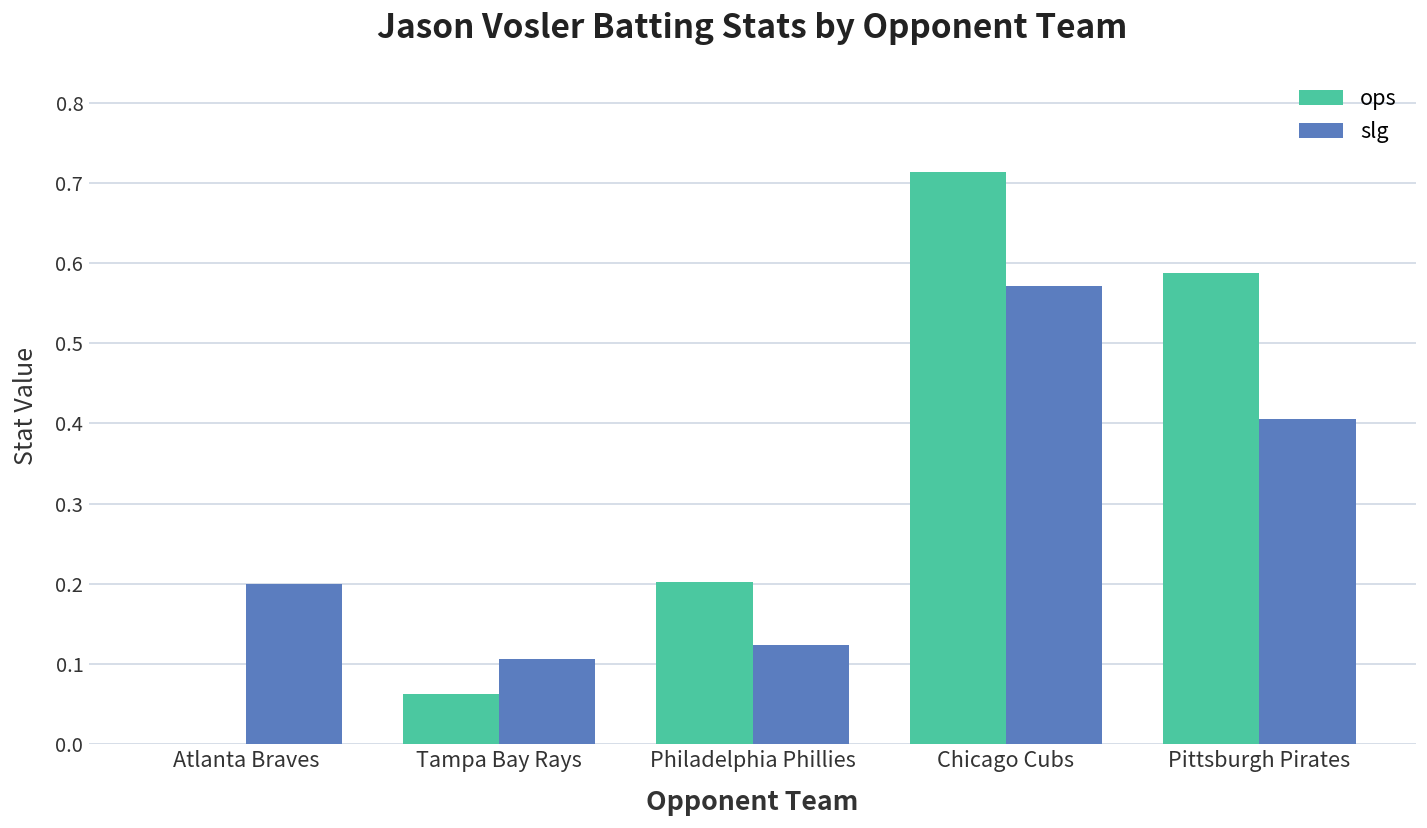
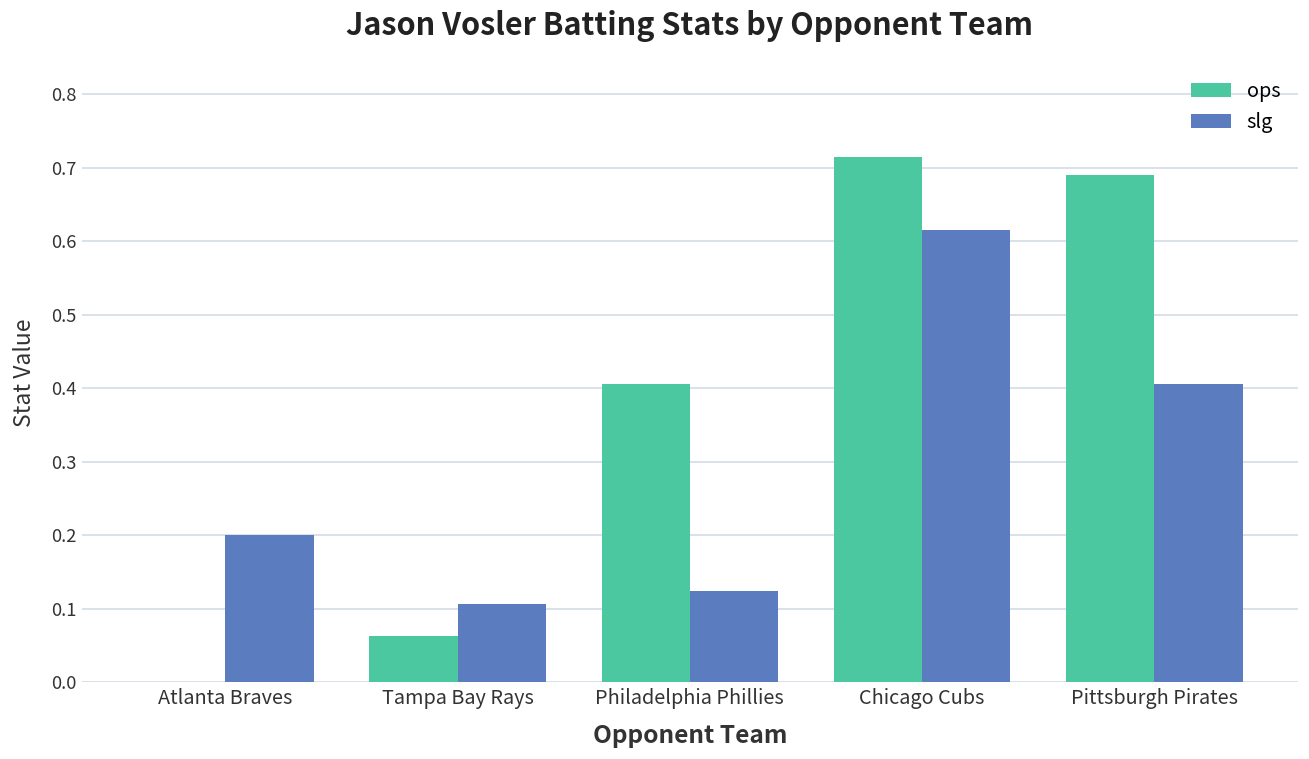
  {
    "ops": {
      "Atlanta Braves": 0.00,
      "Tampa Bay Rays": 0.06,
-     "Philadelphia Phillies": 0.20,
+     "Philadelphia Phillies": 0.41,
      "Chicago Cubs": 0.71,
-     "Pittsburgh Pirates": 0.59
+     "Pittsburgh Pirates": 0.69
    },
    "slg": {
      "Atlanta Braves": 0.20,
      "Tampa Bay Rays": 0.11,
      "Philadelphia Phillies": 0.12,
-     "Chicago Cubs": 0.57,
+     "Chicago Cubs": 0.62,
      "Pittsburgh Pirates": 0.41
    }
  }
